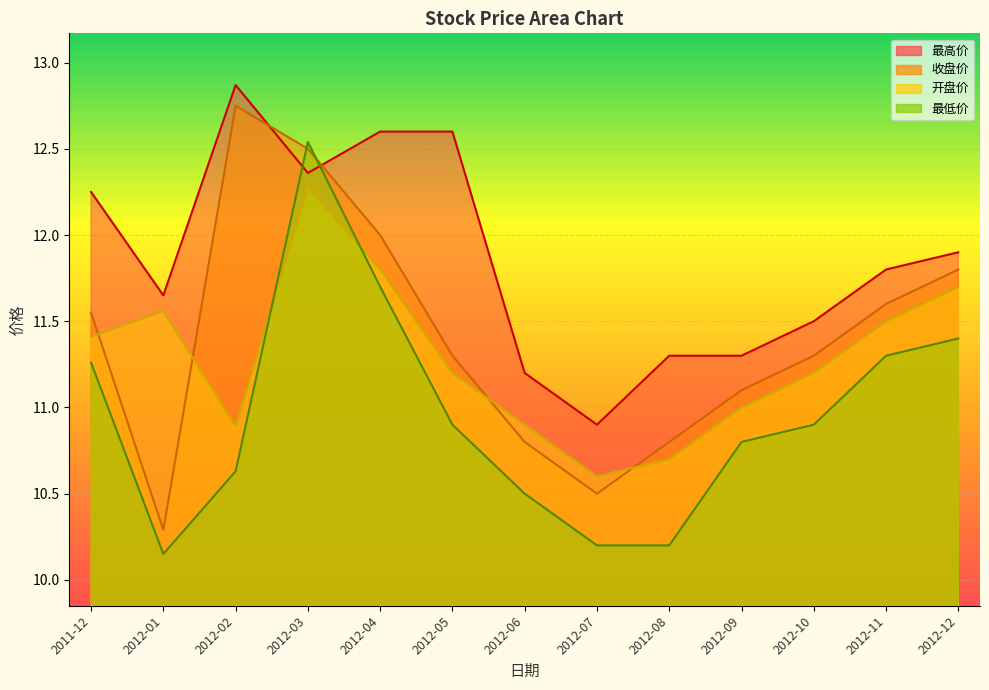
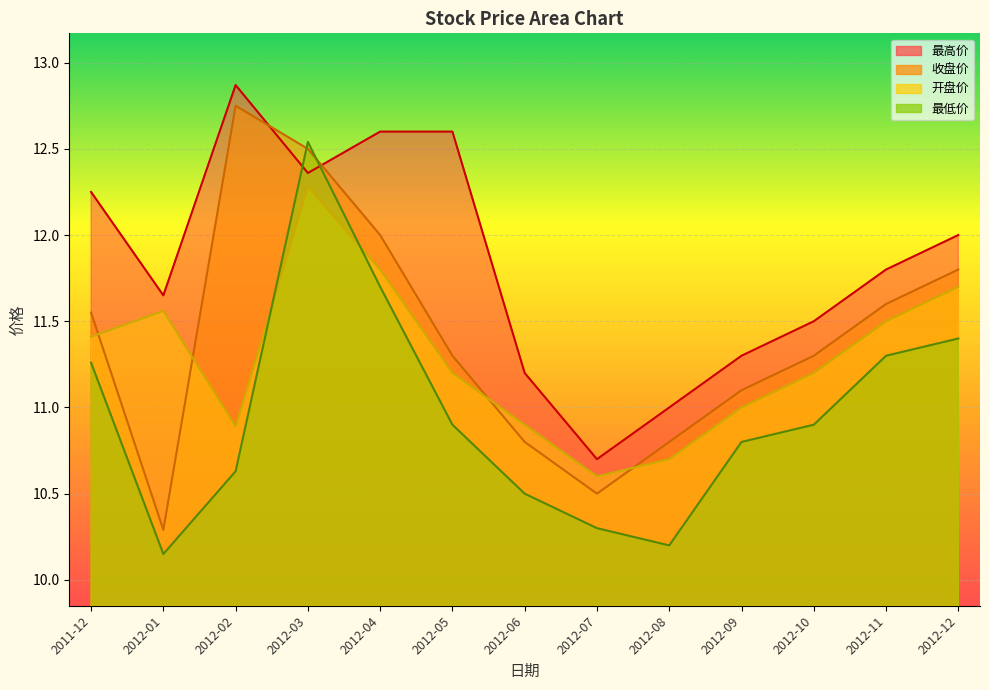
  {
    "最高价": {
      "2011-12": 12.25,
      "2012-01": 11.65,
      "2012-02": 12.87,
      "2012-03": 12.36,
      "2012-04": 12.6,
      "2012-05": 12.6,
      "2012-06": 11.2,
-     "2012-07": 10.9,
-     "2012-08": 11.3,
+     "2012-07": 10.7,
+     "2012-08": 11.0,
      "2012-09": 11.3,
      "2012-10": 11.5,
      "2012-11": 11.8,
-     "2012-12": 11.9
+     "2012-12": 12.0
    },
    "最低价": {
      "2011-12": 11.26,
      "2012-01": 10.15,
      "2012-02": 10.63,
      "2012-03": 12.54,
      "2012-04": 11.7,
      "2012-05": 10.9,
      "2012-06": 10.5,
-     "2012-07": 10.2,
+     "2012-07": 10.3,
      "2012-08": 10.2,
      "2012-09": 10.8,
      "2012-10": 10.9,
      "2012-11": 11.3,
      "2012-12": 11.4
    }
  }
